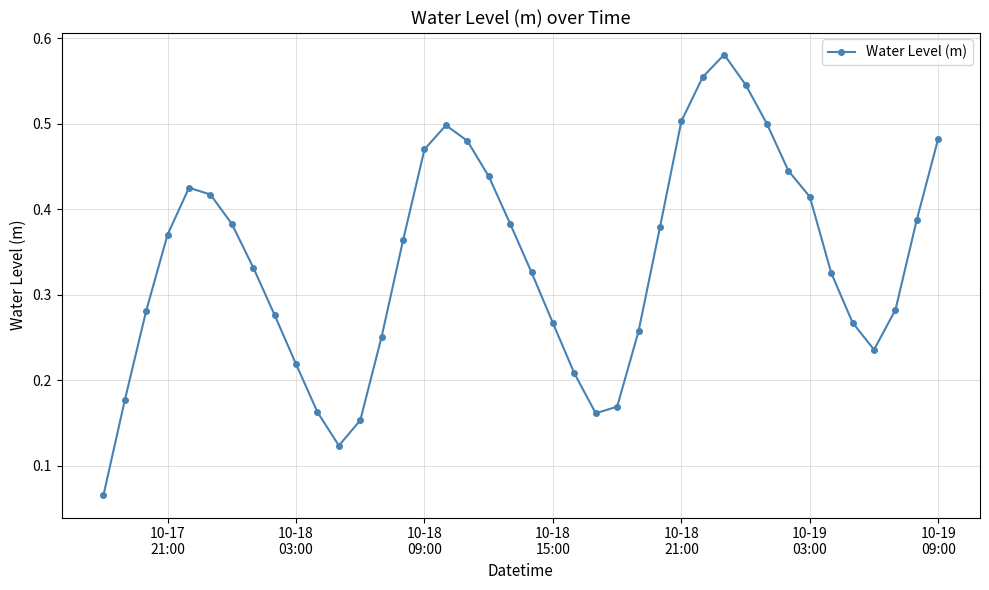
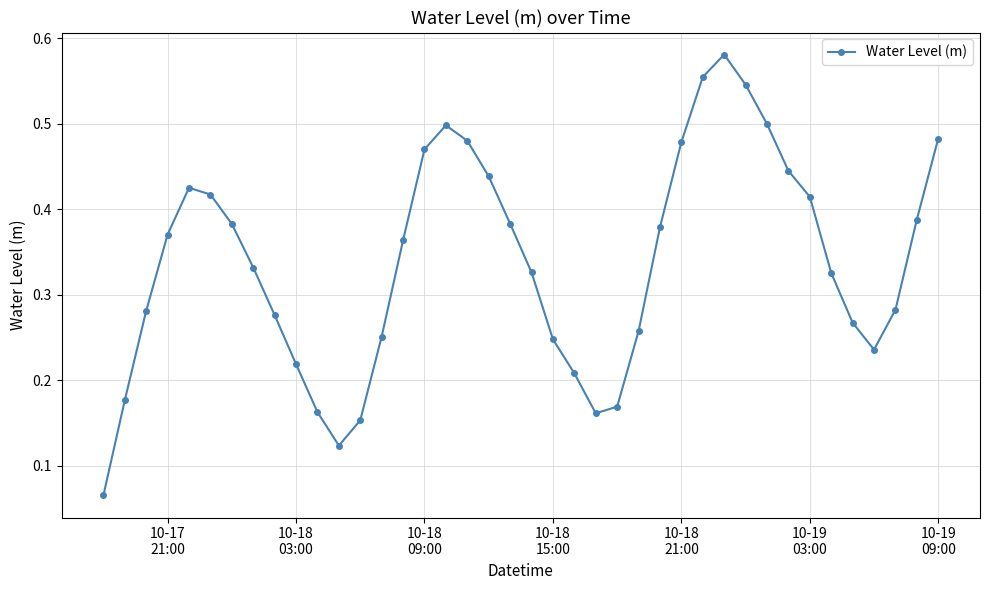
  {
    "10-17 21:00": 0.37,
    "10-18 03:00": 0.22,
    "10-18 09:00": 0.47,
-   "10-18 15:00": 0.27,
-   "10-18 21:00": 0.50,
+   "10-18 15:00": 0.25,
+   "10-18 21:00": 0.48,
    "10-19 03:00": 0.41,
    "10-19 09:00": 0.48
  }
